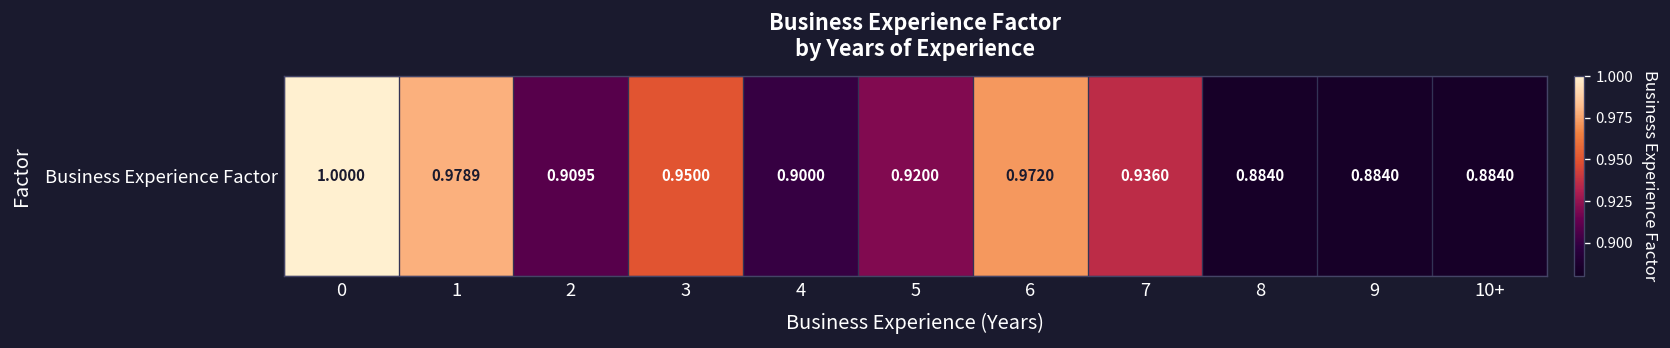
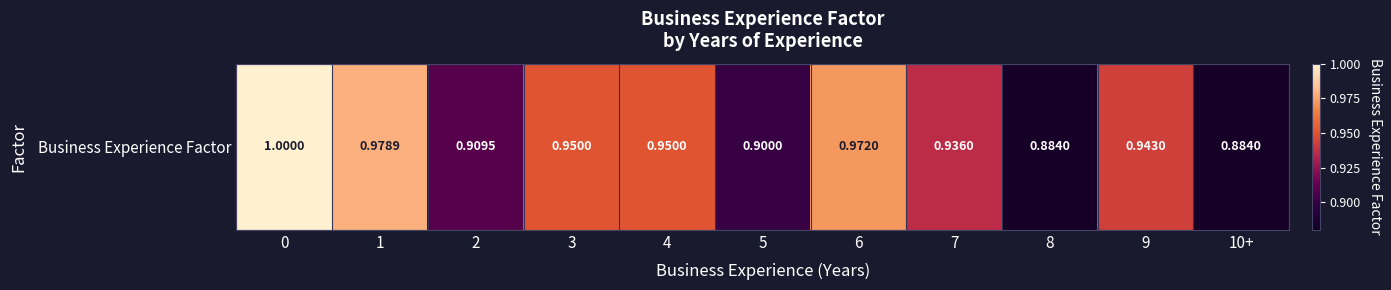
  {
    "Business Experience Factor": {
      "0": 1.0000,
      "1": 0.9789,
      "2": 0.9095,
      "3": 0.9500,
-     "4": 0.9000,
-     "5": 0.9200,
+     "4": 0.9500,
+     "5": 0.9000,
      "6": 0.9720,
      "7": 0.9360,
      "8": 0.8840,
-     "9": 0.8840,
+     "9": 0.9430,
      "10+": 0.8840
    }
  }
